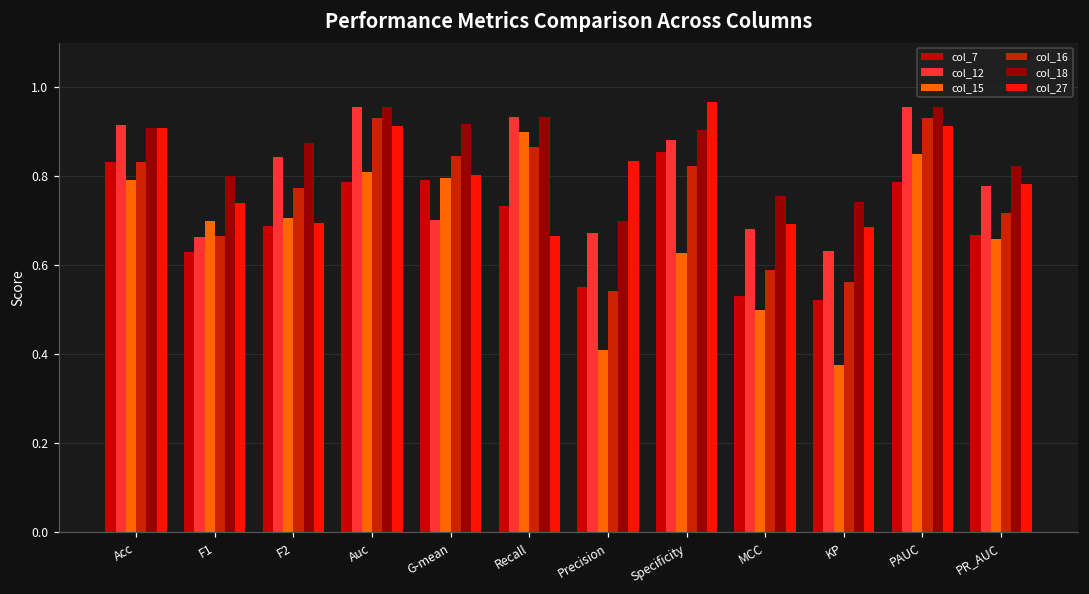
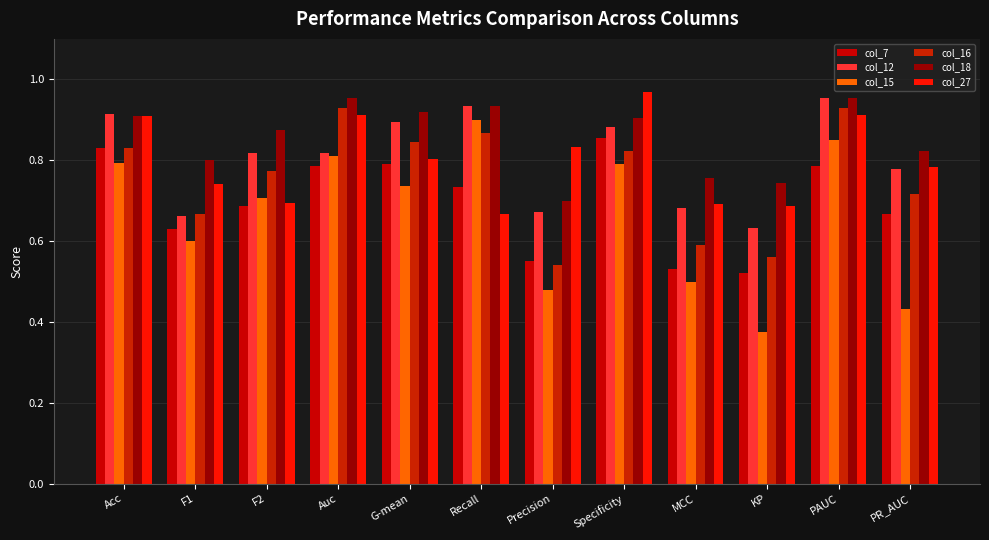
  {
    "col_12": {
      "Acc": 0.92,
      "F1": 0.66,
-     "F2": 0.84,
-     "Auc": 0.95,
-     "G-mean": 0.70,
+     "F2": 0.82,
+     "Auc": 0.82,
+     "G-mean": 0.89,
      "Recall": 0.93,
      "Precision": 0.67,
      "Specificity": 0.88,
      "MCC": 0.68,
      "KP": 0.63,
      "PAUC": 0.95,
      "PR_AUC": 0.78
    },
    "col_15": {
      "Acc": 0.79,
-     "F1": 0.7,
+     "F1": 0.6,
      "F2": 0.71,
      "Auc": 0.81,
-     "G-mean": 0.80,
+     "G-mean": 0.74,
      "Recall": 0.90,
-     "Precision": 0.41,
-     "Specificity": 0.63,
+     "Precision": 0.48,
+     "Specificity": 0.79,
      "MCC": 0.50,
      "KP": 0.38,
      "PAUC": 0.85,
-     "PR_AUC": 0.66
+     "PR_AUC": 0.43
    }
  }
